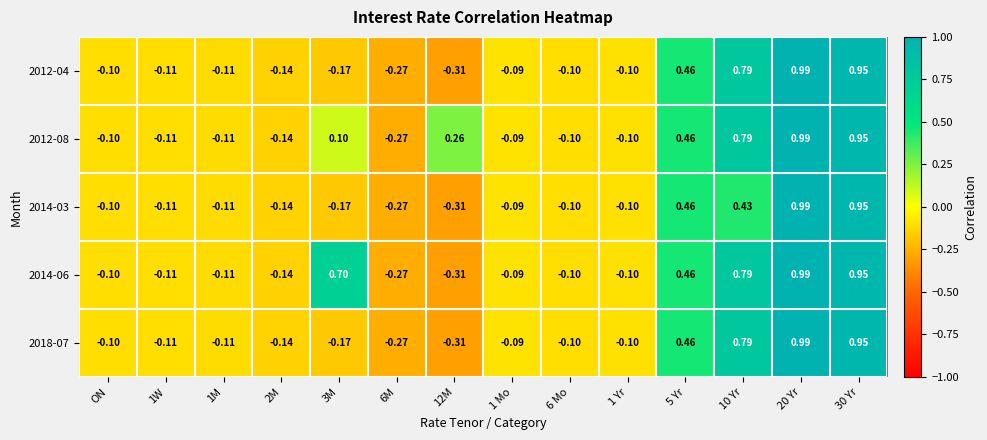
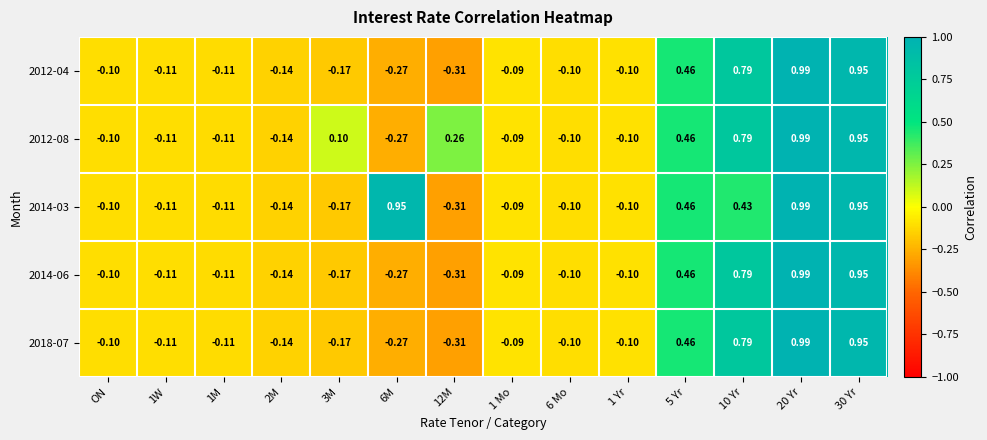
  {
    "2012-04": {
      "ON": -0.10,
      "1W": -0.11,
      "1M": -0.11,
      "2M": -0.14,
      "3M": -0.17,
      "6M": -0.27,
      "12M": -0.31,
      "1 Mo": -0.09,
      "6 Mo": -0.10,
      "1 Yr": -0.10,
      "5 Yr": 0.46,
      "10 Yr": 0.79,
      "20 Yr": 0.99,
      "30 Yr": 0.95
    },
    "2012-08": {
      "ON": -0.10,
      "1W": -0.11,
      "1M": -0.11,
      "2M": -0.14,
      "3M": 0.10,
      "6M": -0.27,
      "12M": 0.26,
      "1 Mo": -0.09,
      "6 Mo": -0.10,
      "1 Yr": -0.10,
      "5 Yr": 0.46,
      "10 Yr": 0.79,
      "20 Yr": 0.99,
      "30 Yr": 0.95
    },
    "2014-03": {
      "ON": -0.10,
      "1W": -0.11,
      "1M": -0.11,
      "2M": -0.14,
      "3M": -0.17,
-     "6M": -0.27,
+     "6M": 0.95,
      "12M": -0.31,
      "1 Mo": -0.09,
      "6 Mo": -0.10,
      "1 Yr": -0.10,
      "5 Yr": 0.46,
      "10 Yr": 0.43,
      "20 Yr": 0.99,
      "30 Yr": 0.95
    },
    "2014-06": {
      "ON": -0.10,
      "1W": -0.11,
      "1M": -0.11,
      "2M": -0.14,
-     "3M": 0.70,
+     "3M": -0.17,
      "6M": -0.27,
      "12M": -0.31,
      "1 Mo": -0.09,
      "6 Mo": -0.10,
      "1 Yr": -0.10,
      "5 Yr": 0.46,
      "10 Yr": 0.79,
      "20 Yr": 0.99,
      "30 Yr": 0.95
    },
    "2018-07": {
      "ON": -0.10,
      "1W": -0.11,
      "1M": -0.11,
      "2M": -0.14,
      "3M": -0.17,
      "6M": -0.27,
      "12M": -0.31,
      "1 Mo": -0.09,
      "6 Mo": -0.10,
      "1 Yr": -0.10,
      "5 Yr": 0.46,
      "10 Yr": 0.79,
      "20 Yr": 0.99,
      "30 Yr": 0.95
    }
  }
